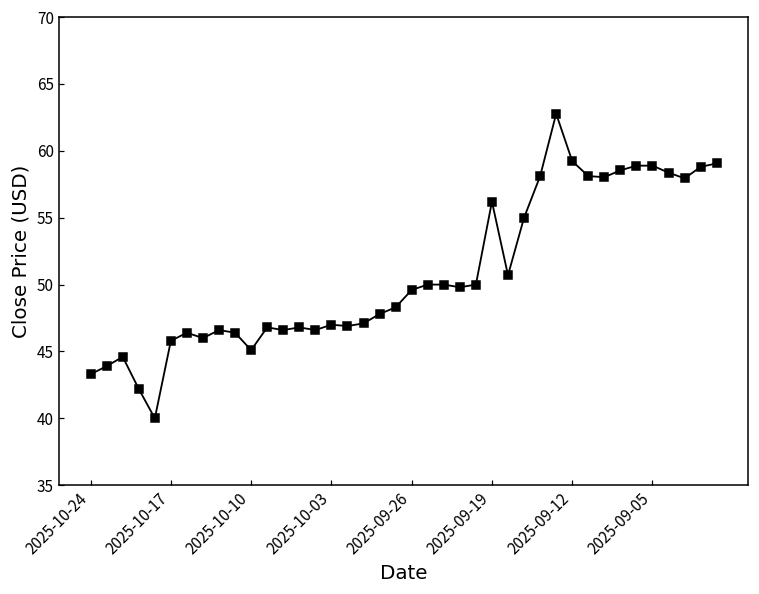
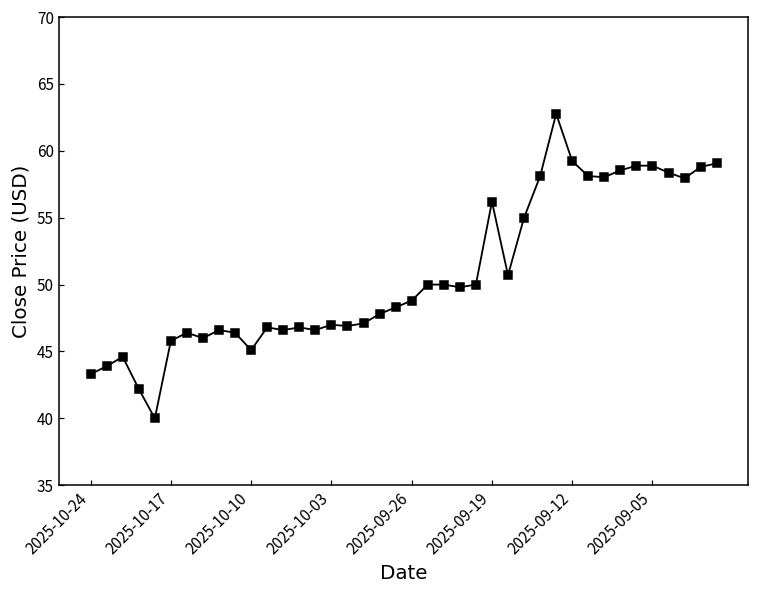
  {
    "2025-10-24": 43.3,
    "2025-10-17": 45.8,
    "2025-10-10": 45.1,
    "2025-10-03": 47.0,
-   "2025-09-26": 49.6,
+   "2025-09-26": 48.8,
    "2025-09-19": 56.2,
    "2025-09-12": 59.2,
    "2025-09-05": 58.9
  }
